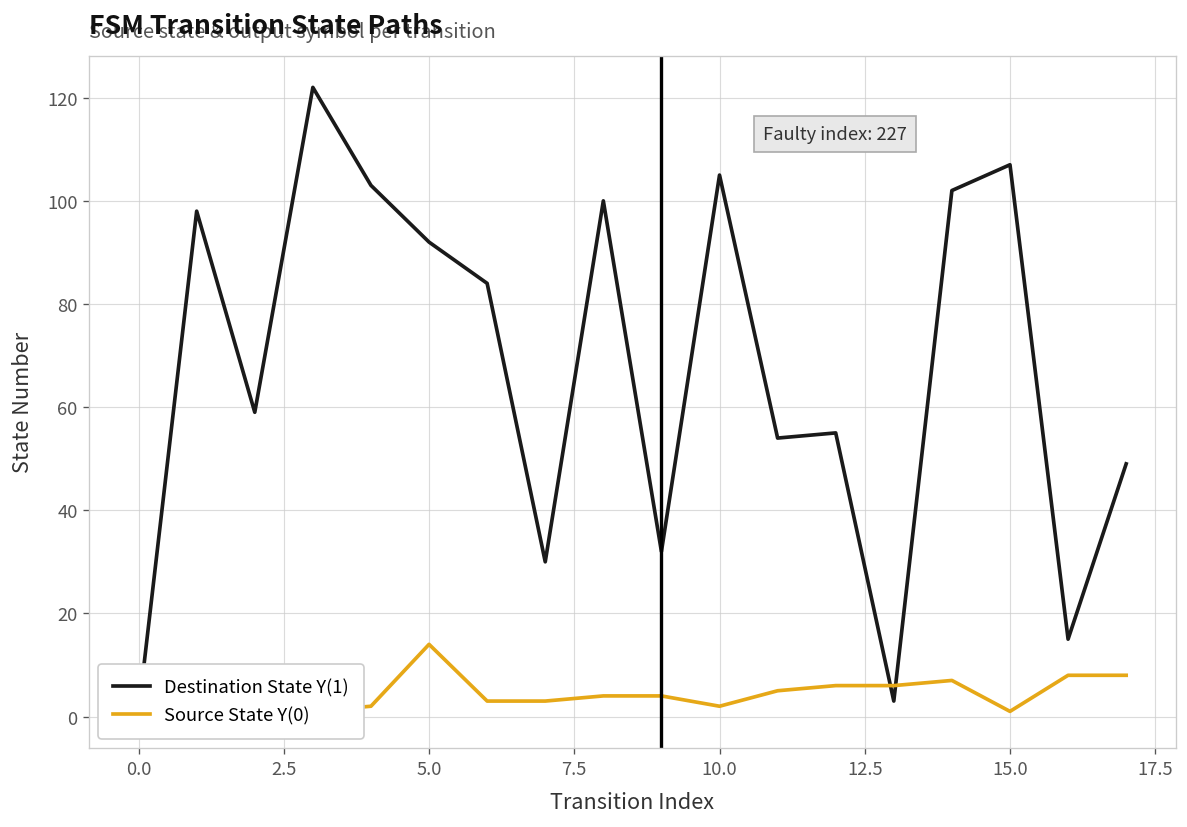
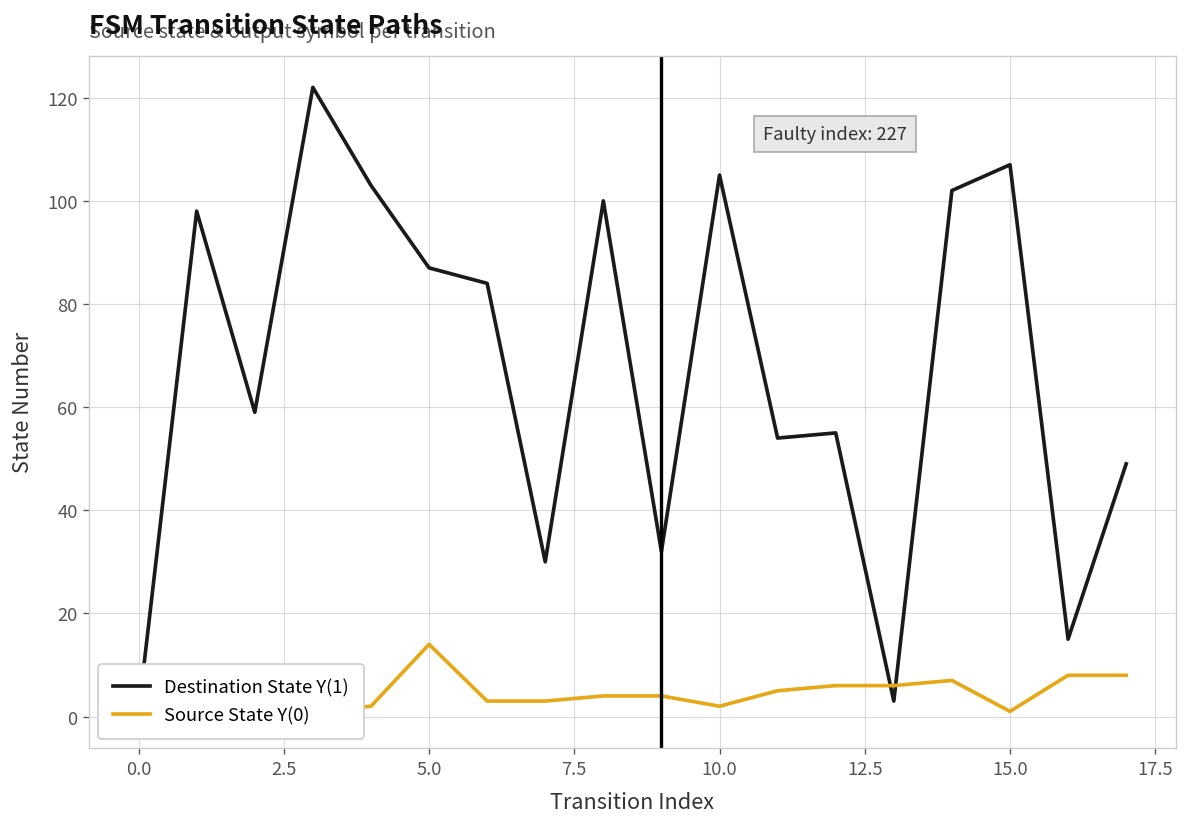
  {
    "Destination State Y(1)": {
-     "5.0": 92,
+     "5.0": 87,
      "10.0": 105,
      "15.0": 107
    },
    "Source State Y(0)": {
      "5.0": 14,
      "10.0": 2,
      "15.0": 1
    }
  }
